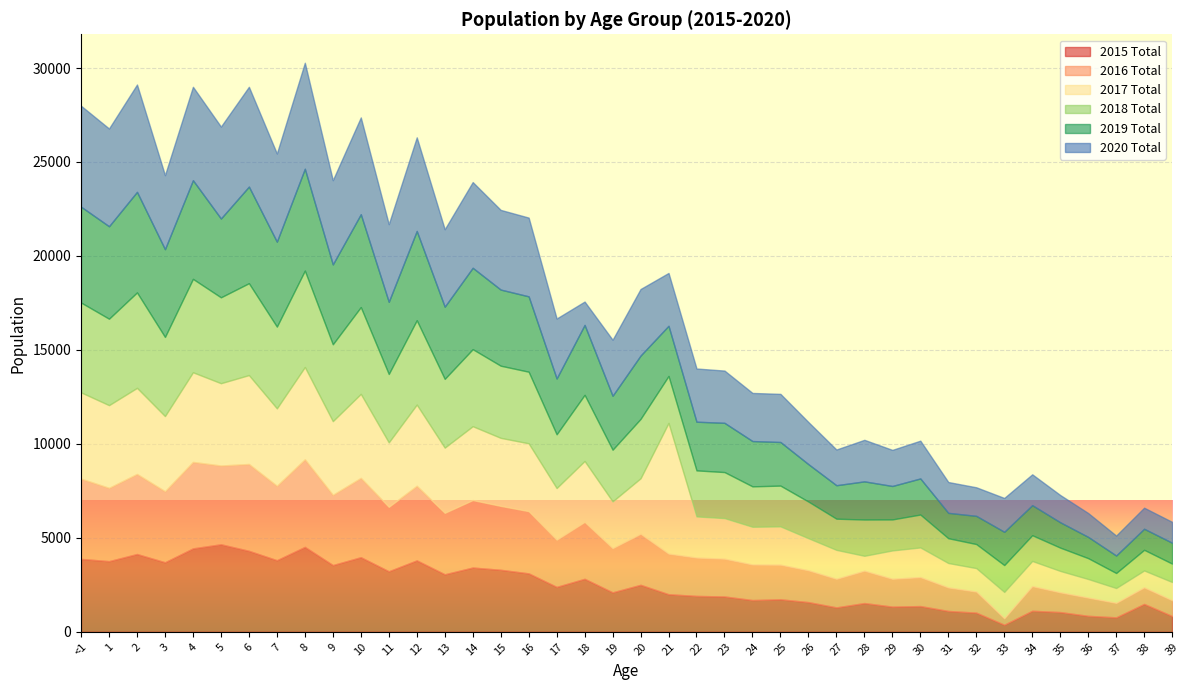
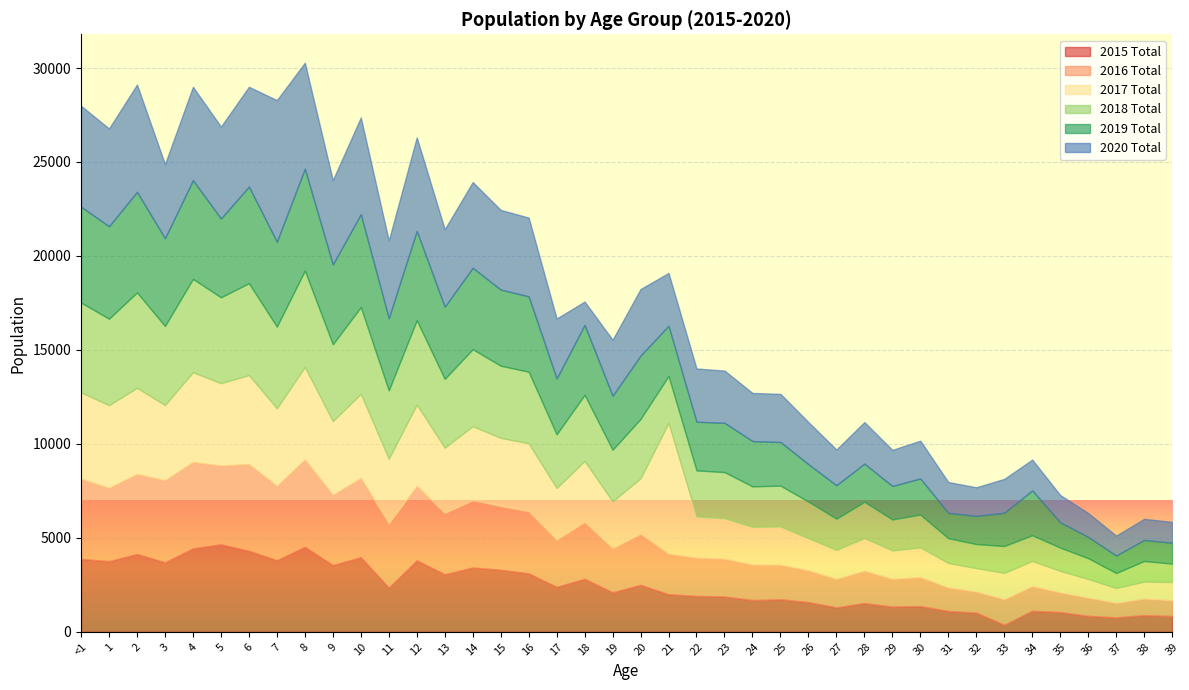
  {
    "2015 Total": {
      "<1": 3900,
      "1": 3800,
      "2": 4100,
      "3": 3700,
      "4": 4400,
      "5": 4700,
      "6": 4300,
      "7": 3800,
      "8": 4500,
      "9": 3600,
      "10": 4000,
-     "11": 3200,
+     "11": 2300,
      "12": 3800,
      "13": 3100,
      "14": 3400,
      "15": 3300,
      "16": 3100,
      "17": 2400,
      "18": 2800,
      "19": 2100,
      "20": 2500,
      "21": 2000,
      "22": 1900,
      "23": 1900,
      "24": 1700,
      "25": 1700,
      "26": 1600,
      "27": 1300,
      "28": 1500,
      "29": 1300,
      "30": 1400,
      "31": 1100,
      "32": 1000,
      "33": 400,
      "34": 1100,
      "35": 1100,
      "36": 900,
      "37": 800,
-     "38": 1500,
+     "38": 900,
      "39": 800
    },
    "2016 Total": {
      "<1": 4300,
      "1": 3900,
      "2": 4300,
-     "3": 3800,
+     "3": 4400,
      "4": 4600,
      "5": 4200,
      "6": 4600,
      "7": 4000,
      "8": 4700,
      "9": 3700,
      "10": 4200,
      "11": 3400,
      "12": 4000,
      "13": 3300,
      "14": 3600,
      "15": 3400,
      "16": 3300,
      "17": 2500,
      "18": 3000,
      "19": 2400,
      "20": 2700,
      "21": 2200,
      "22": 2000,
      "23": 2000,
      "24": 1900,
      "25": 1800,
      "26": 1700,
      "27": 1500,
      "28": 1700,
      "29": 1500,
      "30": 1500,
      "31": 1300,
      "32": 1100,
-     "33": 300,
+     "33": 1400,
      "34": 1300,
      "35": 1100,
      "36": 1000,
      "37": 800,
      "38": 900,
      "39": 800
    },
    "2017 Total": {
      "<1": 4600,
      "1": 4400,
      "2": 4600,
      "3": 4000,
      "4": 4800,
      "5": 4400,
      "6": 4700,
      "7": 4100,
      "8": 4900,
      "9": 3900,
      "10": 4500,
      "11": 3400,
      "12": 4300,
      "13": 3500,
      "14": 3900,
      "15": 3600,
      "16": 3600,
      "17": 2800,
      "18": 3200,
      "19": 2500,
      "20": 3000,
      "21": 7000,
      "22": 2200,
      "23": 2200,
      "24": 2000,
      "25": 2000,
      "26": 1700,
      "27": 1500,
-     "28": 800,
+     "28": 1700,
      "29": 1500,
      "30": 1600,
      "31": 1300,
      "32": 1300,
      "33": 1400,
      "34": 1300,
      "35": 1100,
      "36": 1000,
      "37": 800,
      "38": 900,
      "39": 1000
    },
    "2019 Total": {
      "<1": 5100,
      "1": 4900,
      "2": 5400,
      "3": 4700,
      "4": 5300,
      "5": 4200,
      "6": 5100,
      "7": 4500,
      "8": 5400,
      "9": 4300,
      "10": 4900,
      "11": 3800,
      "12": 4800,
      "13": 3800,
      "14": 4300,
      "15": 4100,
      "16": 4000,
      "17": 3000,
      "18": 3700,
      "19": 2900,
      "20": 3400,
      "21": 2700,
      "22": 2600,
      "23": 2600,
      "24": 2400,
      "25": 2300,
      "26": 2000,
      "27": 1800,
      "28": 2000,
      "29": 1800,
      "30": 1900,
      "31": 1400,
      "32": 1500,
      "33": 1800,
-     "34": 1600,
+     "34": 2400,
      "35": 1400,
      "36": 1100,
      "37": 900,
      "38": 1100,
      "39": 1100
    },
    "2020 Total": {
      "<1": 5400,
      "1": 5200,
      "2": 5700,
      "3": 3900,
      "4": 5000,
      "5": 4900,
      "6": 5300,
-     "7": 4700,
+     "7": 7500,
      "8": 5600,
      "9": 4500,
      "10": 5200,
      "11": 4100,
      "12": 5000,
      "13": 4100,
      "14": 4600,
      "15": 4200,
      "16": 4200,
      "17": 3200,
      "18": 1200,
      "19": 3000,
      "20": 3500,
      "21": 2800,
      "22": 2800,
      "23": 2800,
      "24": 2600,
      "25": 2600,
      "26": 2200,
      "27": 1900,
      "28": 2200,
      "29": 1900,
      "30": 2000,
      "31": 1600,
      "32": 1500,
      "33": 1800,
      "34": 1600,
      "35": 1500,
      "36": 1300,
      "37": 1100,
      "38": 1100,
      "39": 1100
    }
  }
